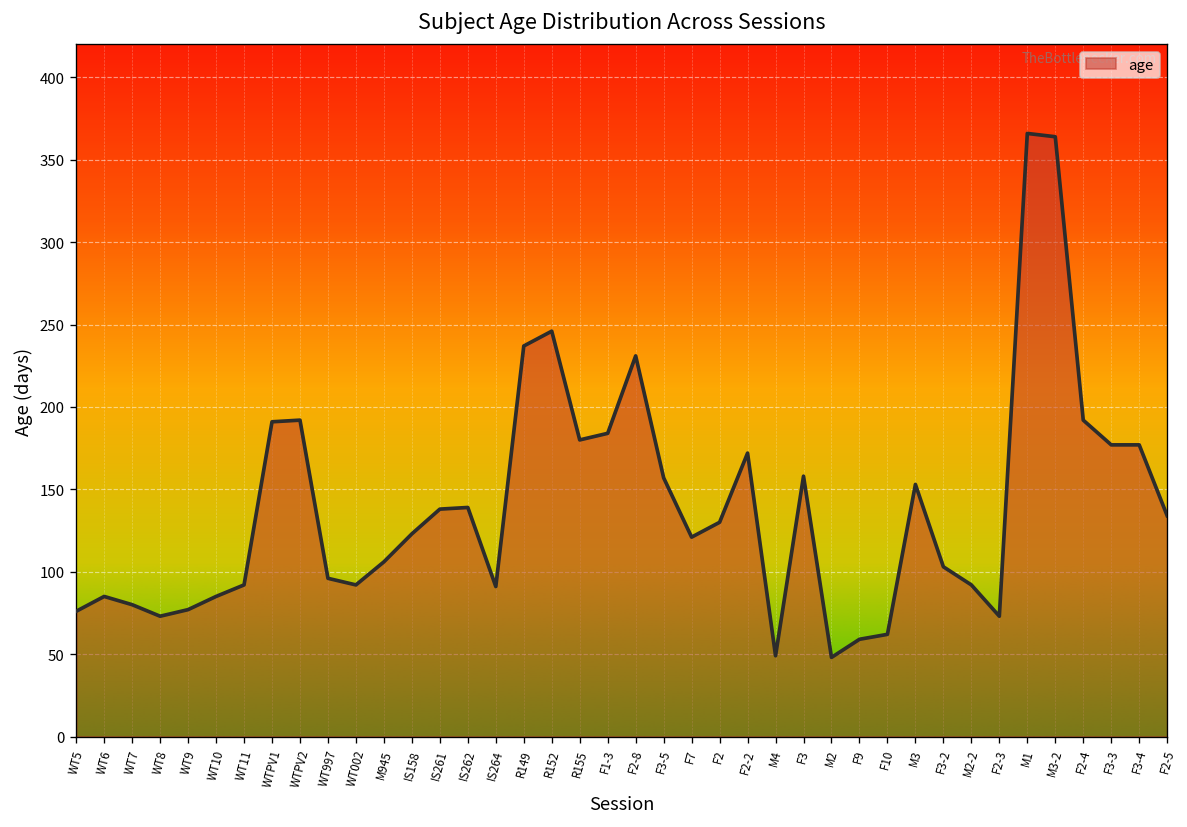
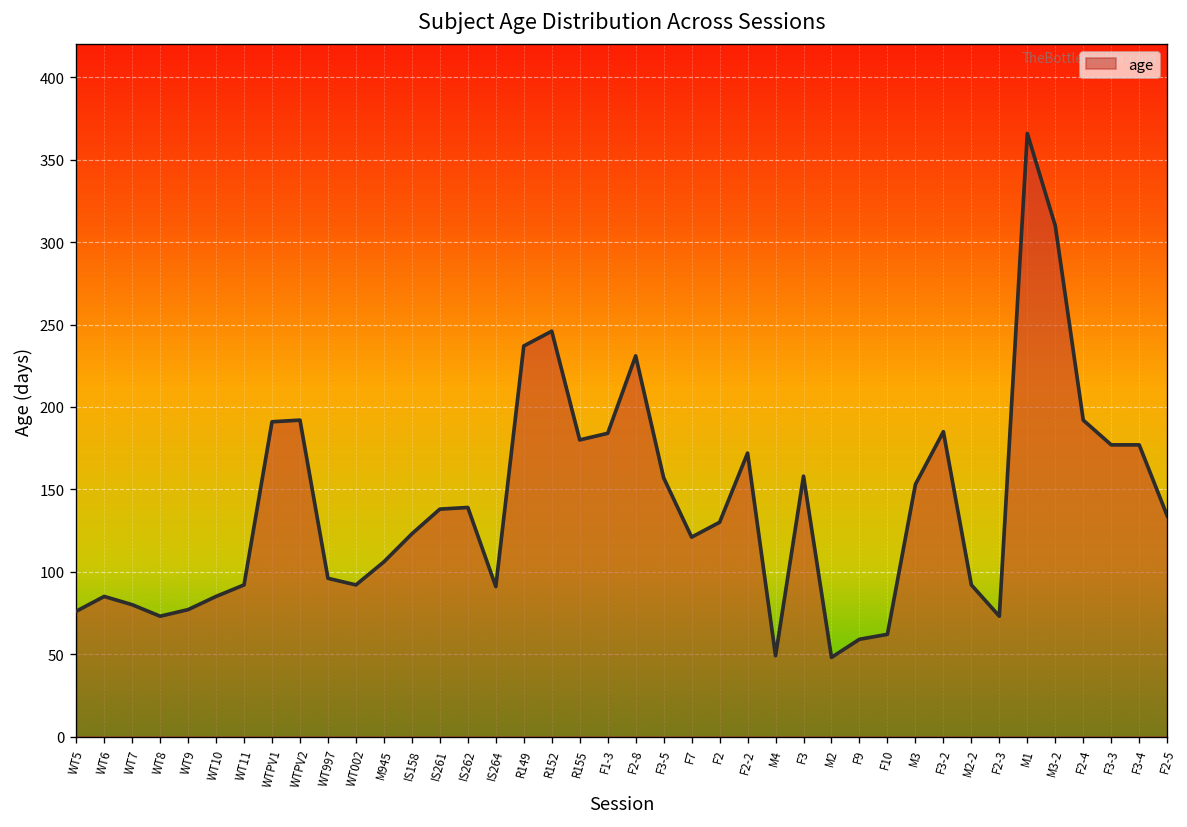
  {
    "WT5": 76,
    "WT6": 85,
    "WT7": 80,
    "WT8": 73,
    "WT9": 77,
    "WT10": 85,
    "WT11": 92,
    "WTPV1": 191,
    "WTPV2": 192,
    "WT997": 96,
    "WT002": 92,
    "M945": 106,
    "IS158": 123,
    "IS261": 138,
    "IS262": 139,
    "IS264": 91,
    "R149": 237,
    "R152": 246,
    "R155": 180,
    "F1-3": 184,
    "F2-8": 231,
    "F3-5": 157,
    "F7": 121,
    "F2": 130,
    "F2-2": 172,
    "M4": 49,
    "F3": 158,
    "M2": 48,
    "F9": 59,
    "F10": 62,
    "M3": 153,
-   "F3-2": 103,
+   "F3-2": 185,
    "M2-2": 92,
    "F2-3": 73,
    "M1": 366,
-   "M3-2": 364,
+   "M3-2": 310,
    "F2-4": 192,
    "F3-3": 177,
    "F3-4": 177,
    "F2-5": 134
  }
